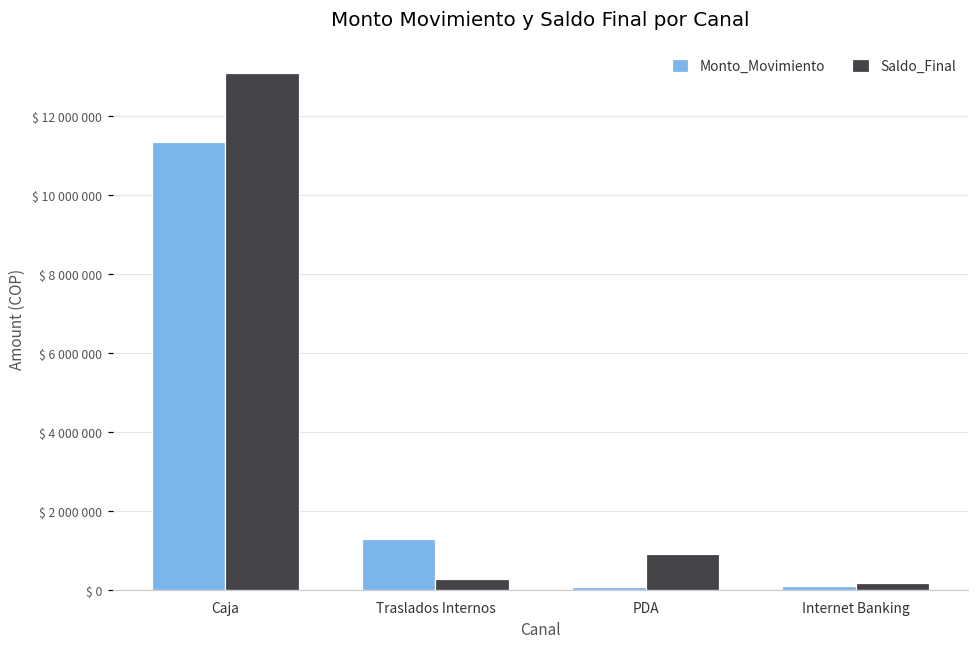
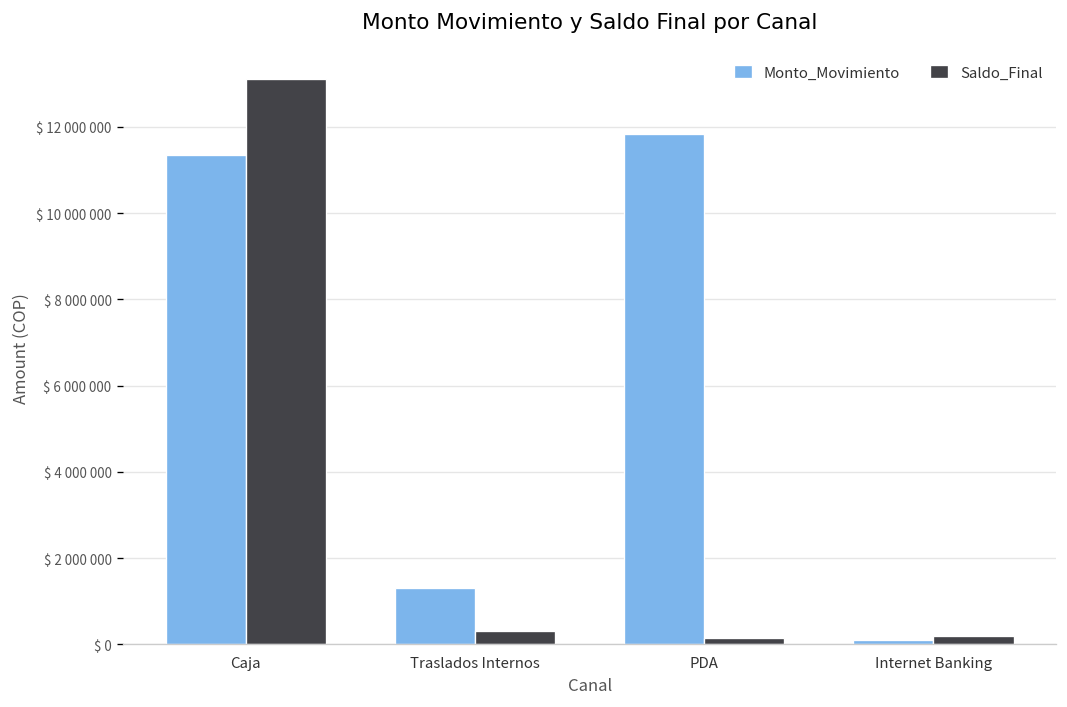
  {
    "Monto_Movimiento": {
      "Caja": "$ 11400000",
      "Traslados Internos": "$ 1300000",
-     "PDA": "$ 100000",
+     "PDA": "$ 11800000",
      "Internet Banking": "$ 100000"
    },
    "Saldo_Final": {
      "Caja": "$ 13100000",
      "Traslados Internos": "$ 300000",
-     "PDA": "$ 900000",
+     "PDA": "$ 200000",
      "Internet Banking": "$ 200000"
    }
  }
